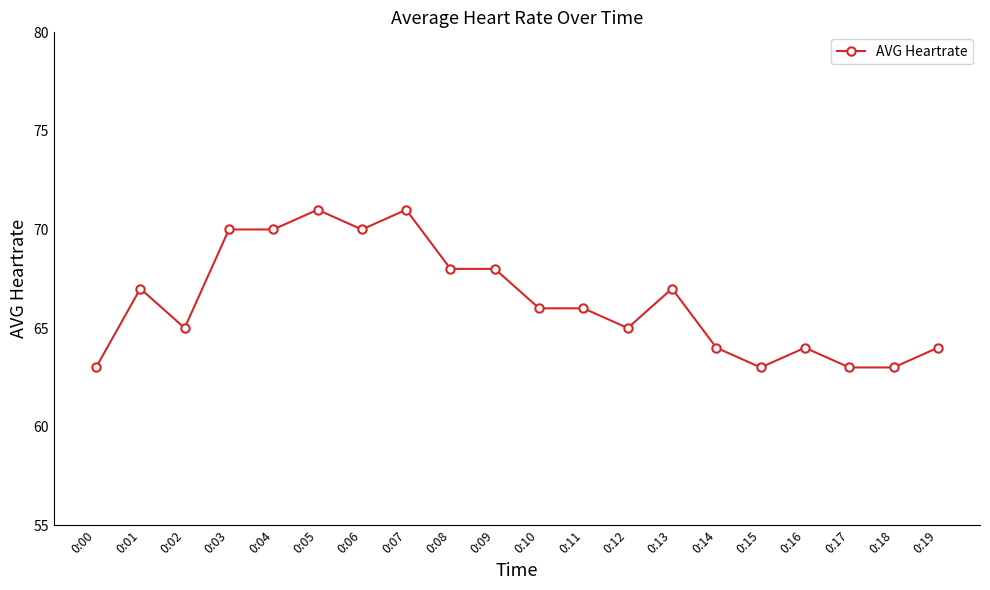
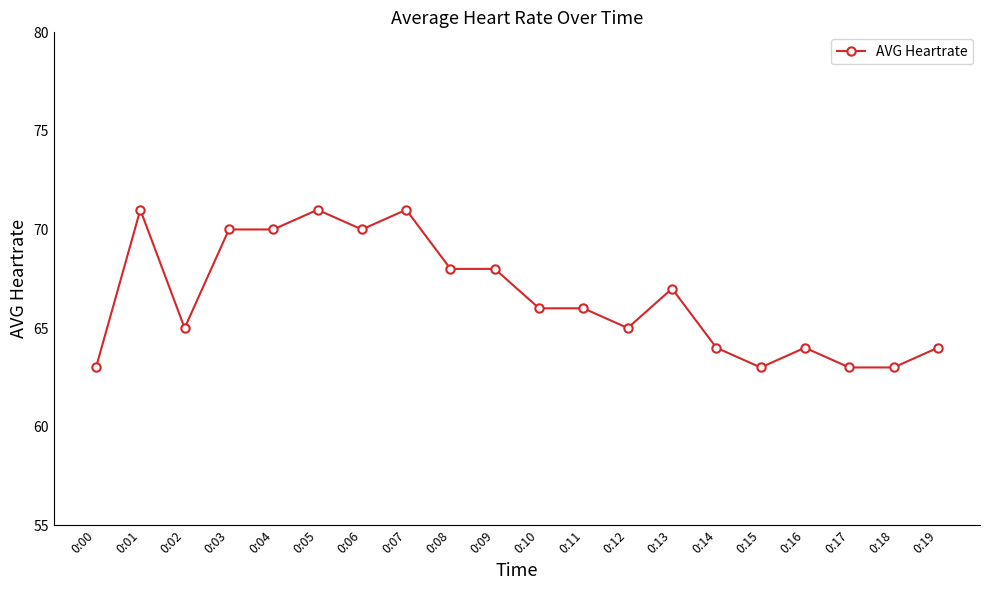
  {
    "0:00": 63,
-   "0:01": 67,
+   "0:01": 71,
    "0:02": 65,
    "0:03": 70,
    "0:04": 70,
    "0:05": 71,
    "0:06": 70,
    "0:07": 71,
    "0:08": 68,
    "0:09": 68,
    "0:10": 66,
    "0:11": 66,
    "0:12": 65,
    "0:13": 67,
    "0:14": 64,
    "0:15": 63,
    "0:16": 64,
    "0:17": 63,
    "0:18": 63,
    "0:19": 64
  }
